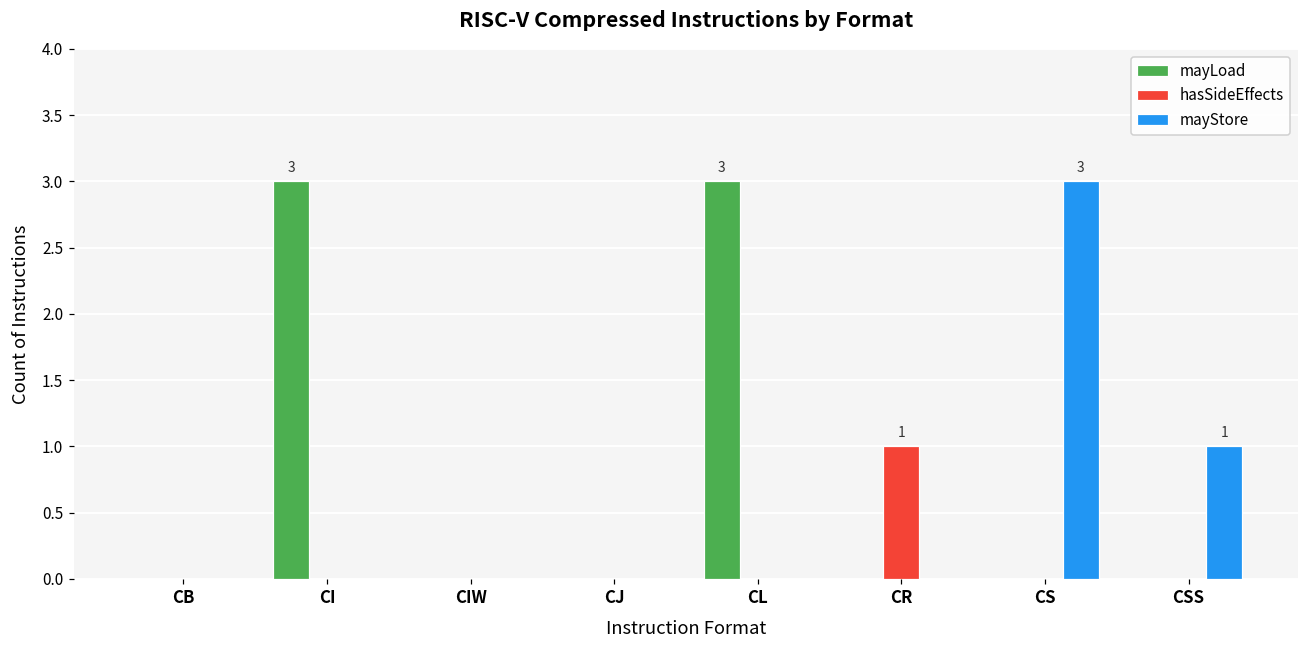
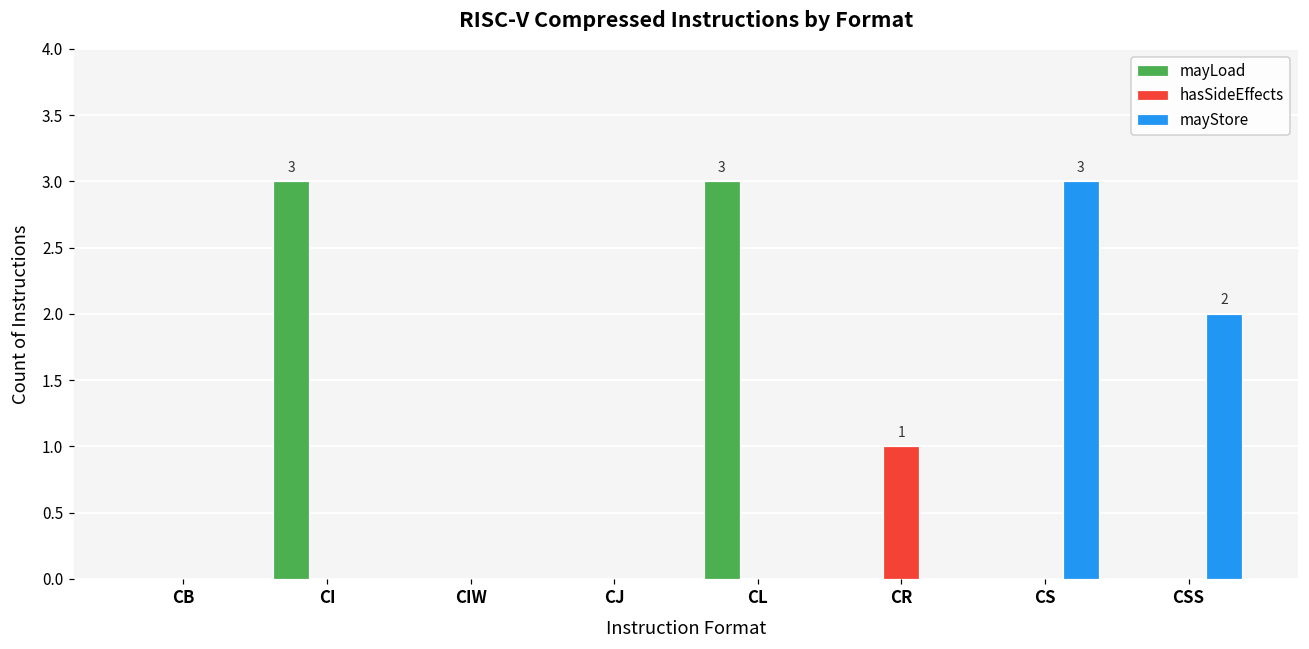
  {
    "mayLoad": {
      "CI": 3,
      "CL": 3
    },
    "hasSideEffects": {
      "CR": 1
    },
    "mayStore": {
      "CS": 3,
-     "CSS": 1
+     "CSS": 2
    }
  }
